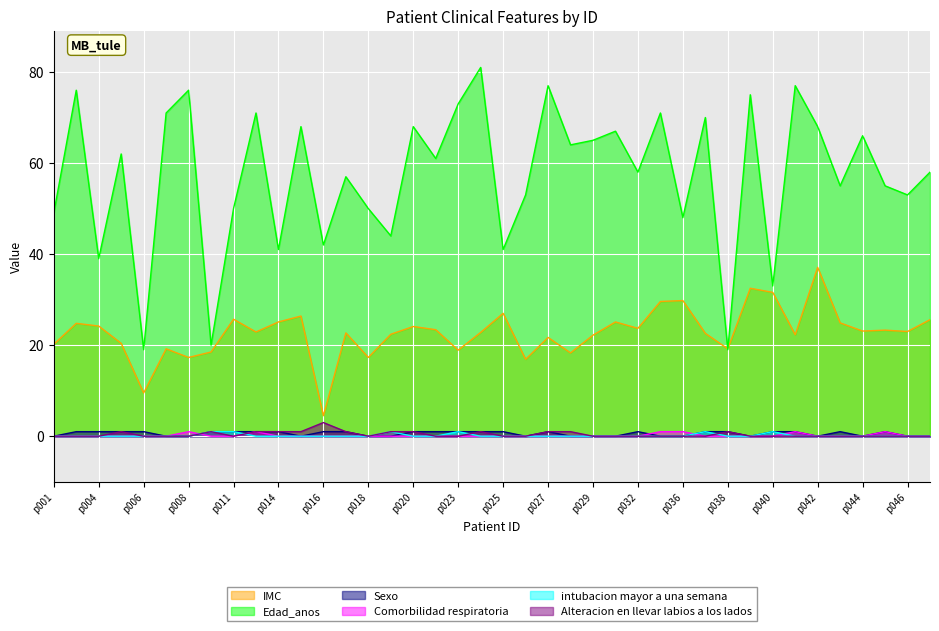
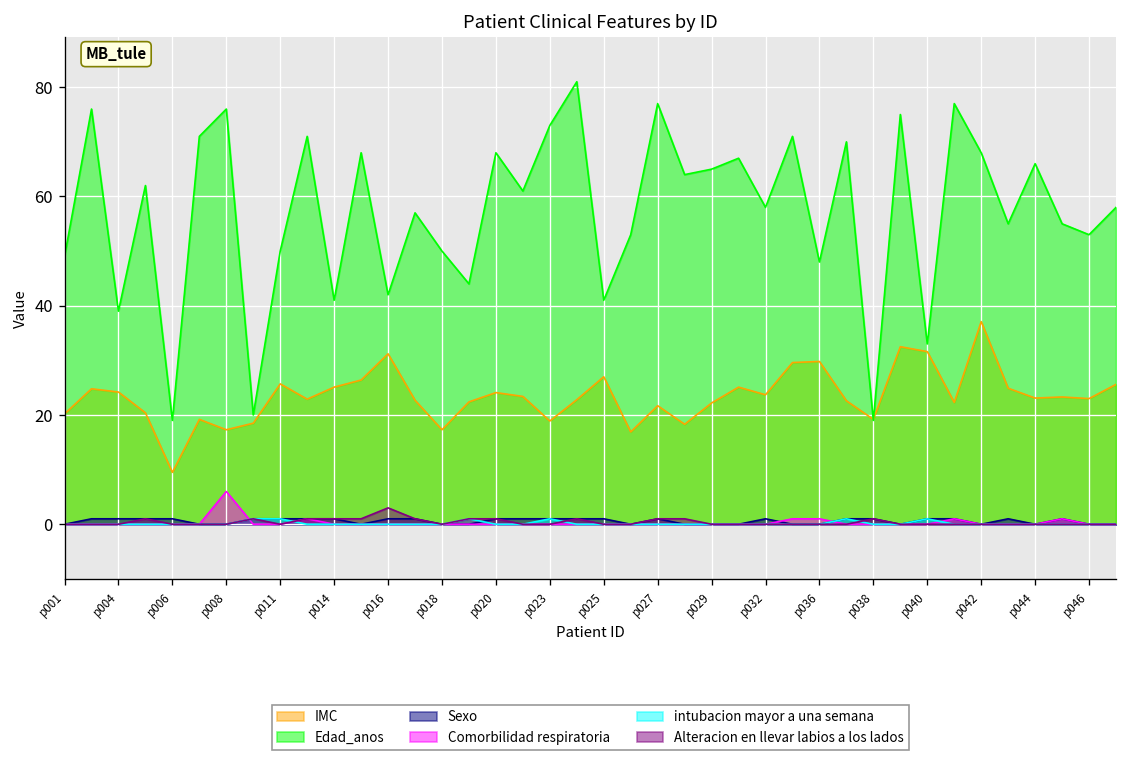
  {
    "IMC": {
      "p001": 20,
      "p004": 24,
      "p006": 10,
      "p008": 17,
      "p011": 26,
      "p014": 25,
-     "p016": 5,
+     "p016": 31,
      "p018": 17,
      "p020": 24,
      "p023": 19,
      "p025": 27,
      "p027": 22,
      "p029": 22,
      "p032": 24,
      "p036": 30,
      "p040": 32,
      "p042": 37,
      "p044": 23,
      "p046": 23
    },
    "Edad_anos": {
      "p001": 49,
      "p004": 39,
      "p006": 19,
      "p008": 76,
      "p011": 50,
      "p014": 41,
      "p016": 42,
      "p018": 50,
      "p020": 68,
      "p023": 73,
      "p025": 41,
      "p027": 77,
      "p029": 65,
      "p032": 58,
      "p036": 48,
      "p040": 33,
      "p042": 68,
      "p044": 66,
      "p046": 53
    },
    "Sexo": {
      "p004": 1,
      "p006": 1,
      "p016": 1,
      "p025": 1,
      "p032": 1
    },
    "Comorbilidad respiratoria": {
-     "p008": 1,
+     "p008": 6,
      "p036": 1
    },
    "Alteracion en llevar labios a los lados": {
      "p016": 3
    }
  }
